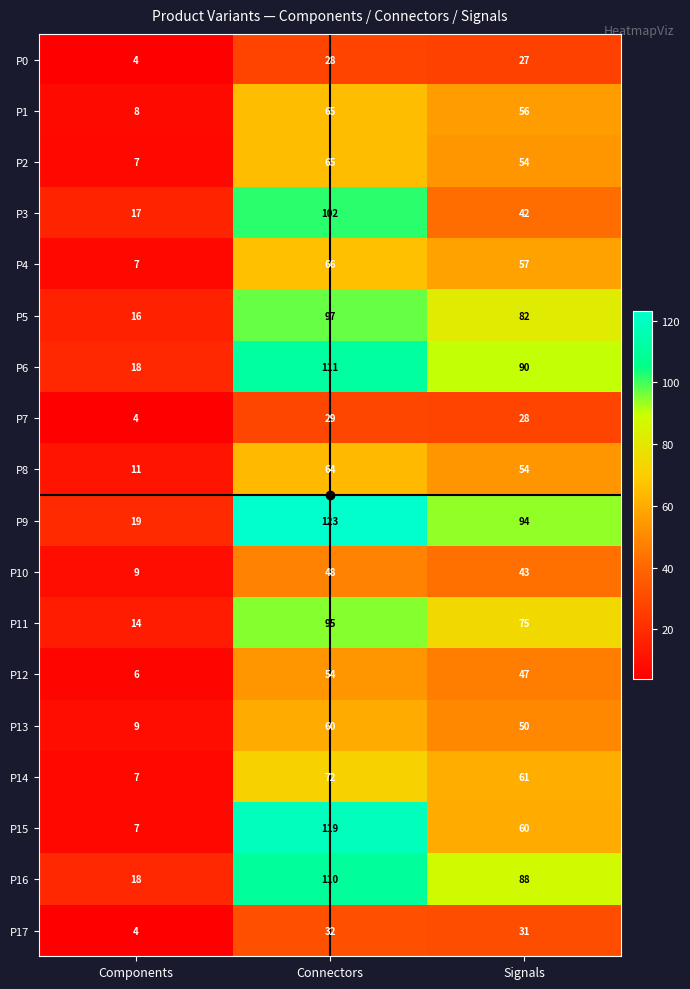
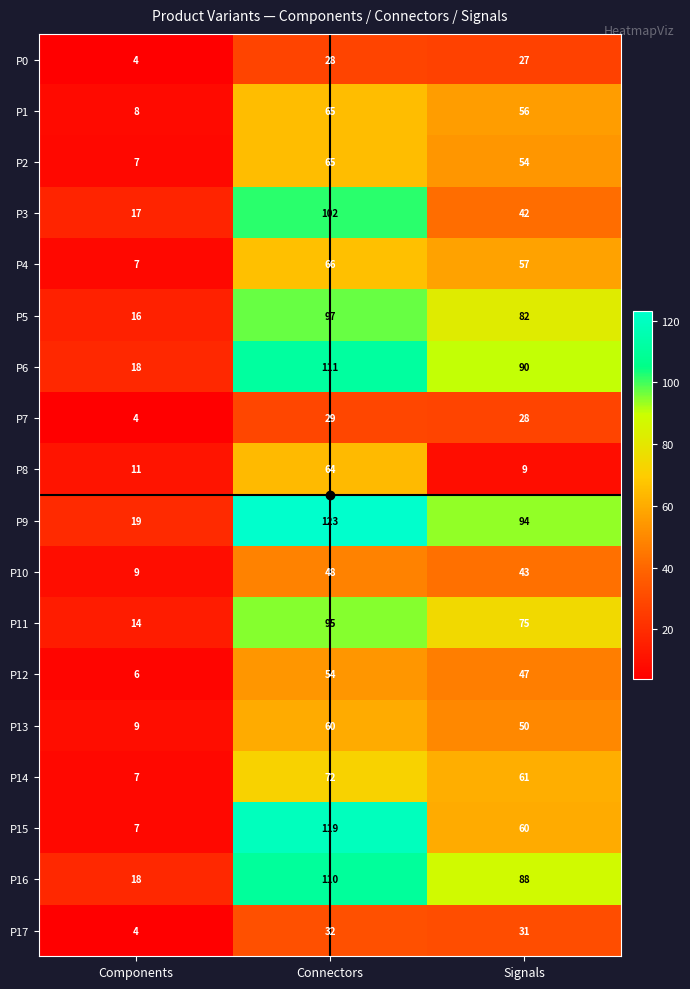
  {
    "P0": {
      "Components": 4,
      "Connectors": 28,
      "Signals": 27
    },
    "P1": {
      "Components": 8,
      "Connectors": 65,
      "Signals": 56
    },
    "P2": {
      "Components": 7,
      "Connectors": 65,
      "Signals": 54
    },
    "P3": {
      "Components": 17,
      "Connectors": 102,
      "Signals": 42
    },
    "P4": {
      "Components": 7,
      "Connectors": 66,
      "Signals": 57
    },
    "P5": {
      "Components": 16,
      "Connectors": 97,
      "Signals": 82
    },
    "P6": {
      "Components": 18,
      "Connectors": 111,
      "Signals": 90
    },
    "P7": {
      "Components": 4,
      "Connectors": 29,
      "Signals": 28
    },
    "P8": {
      "Components": 11,
      "Connectors": 64,
-     "Signals": 54
+     "Signals": 9
    },
    "P9": {
      "Components": 19,
      "Connectors": 123,
      "Signals": 94
    },
    "P10": {
      "Components": 9,
      "Connectors": 48,
      "Signals": 43
    },
    "P11": {
      "Components": 14,
      "Connectors": 95,
      "Signals": 75
    },
    "P12": {
      "Components": 6,
      "Connectors": 54,
      "Signals": 47
    },
    "P13": {
      "Components": 9,
      "Connectors": 60,
      "Signals": 50
    },
    "P14": {
      "Components": 7,
      "Connectors": 72,
      "Signals": 61
    },
    "P15": {
      "Components": 7,
      "Connectors": 119,
      "Signals": 60
    },
    "P16": {
      "Components": 18,
      "Connectors": 110,
      "Signals": 88
    },
    "P17": {
      "Components": 4,
      "Connectors": 32,
      "Signals": 31
    }
  }
